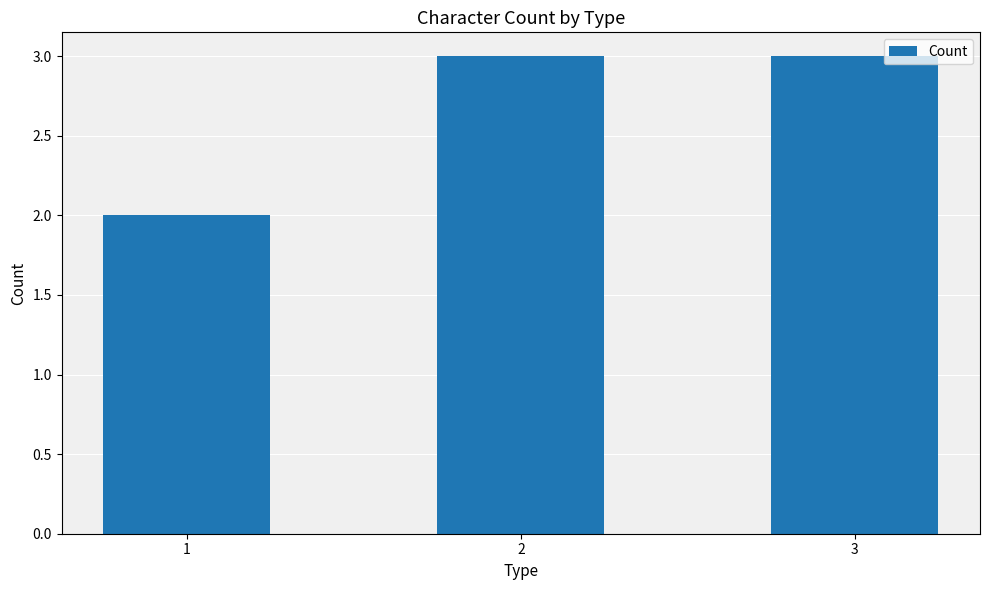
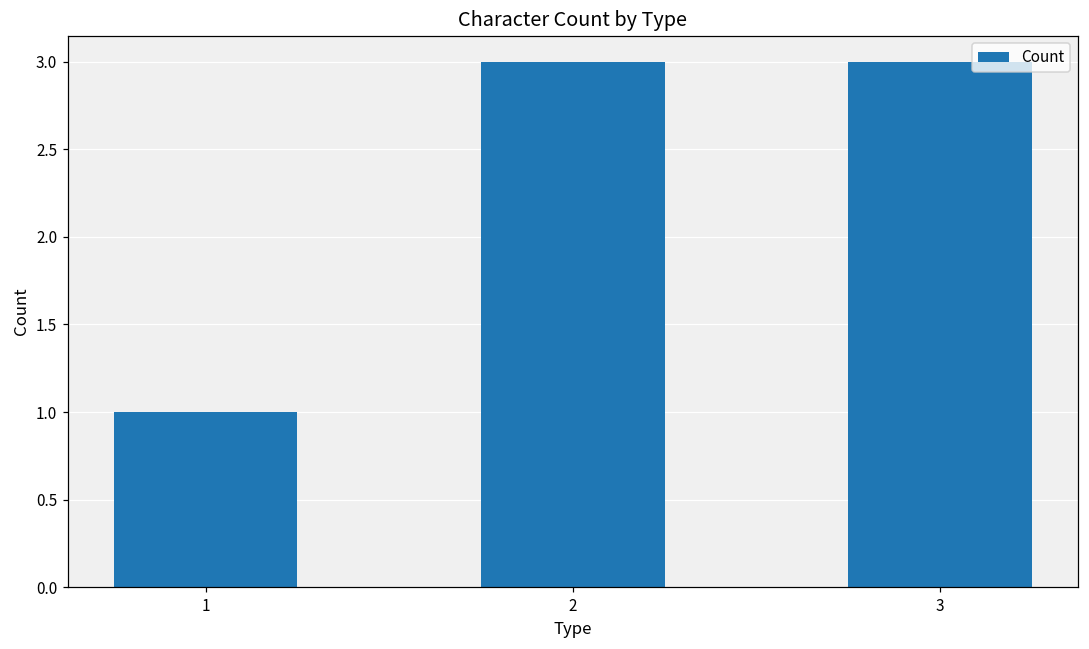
  {
-   "1": 2,
+   "1": 1,
    "2": 3,
    "3": 3
  }
